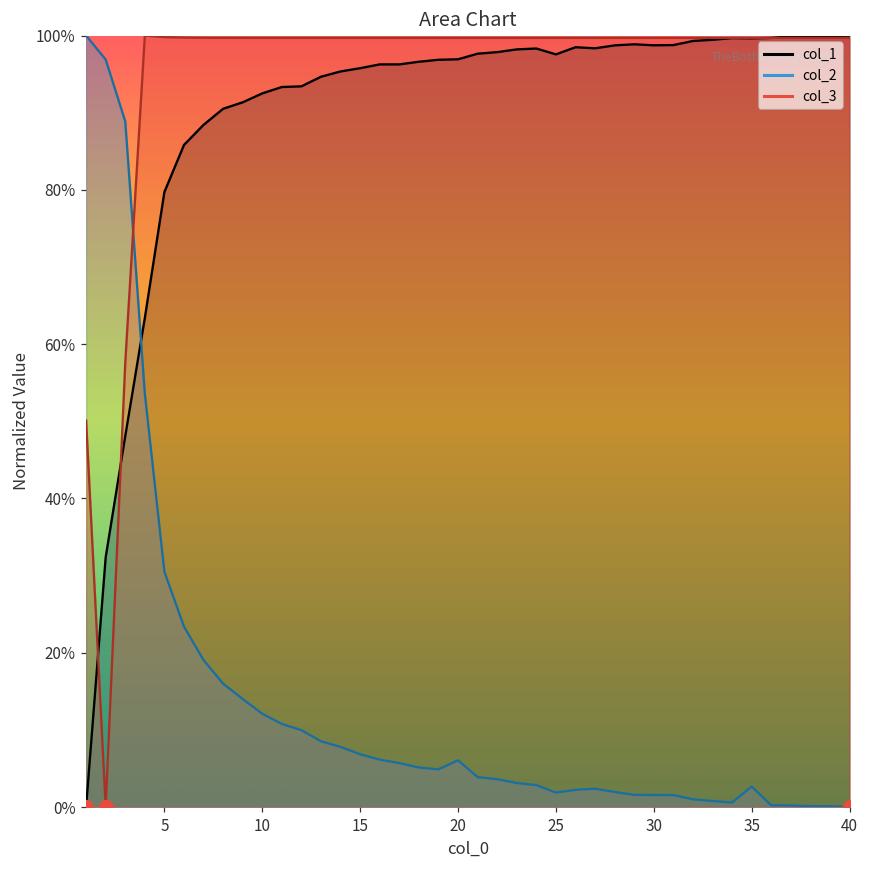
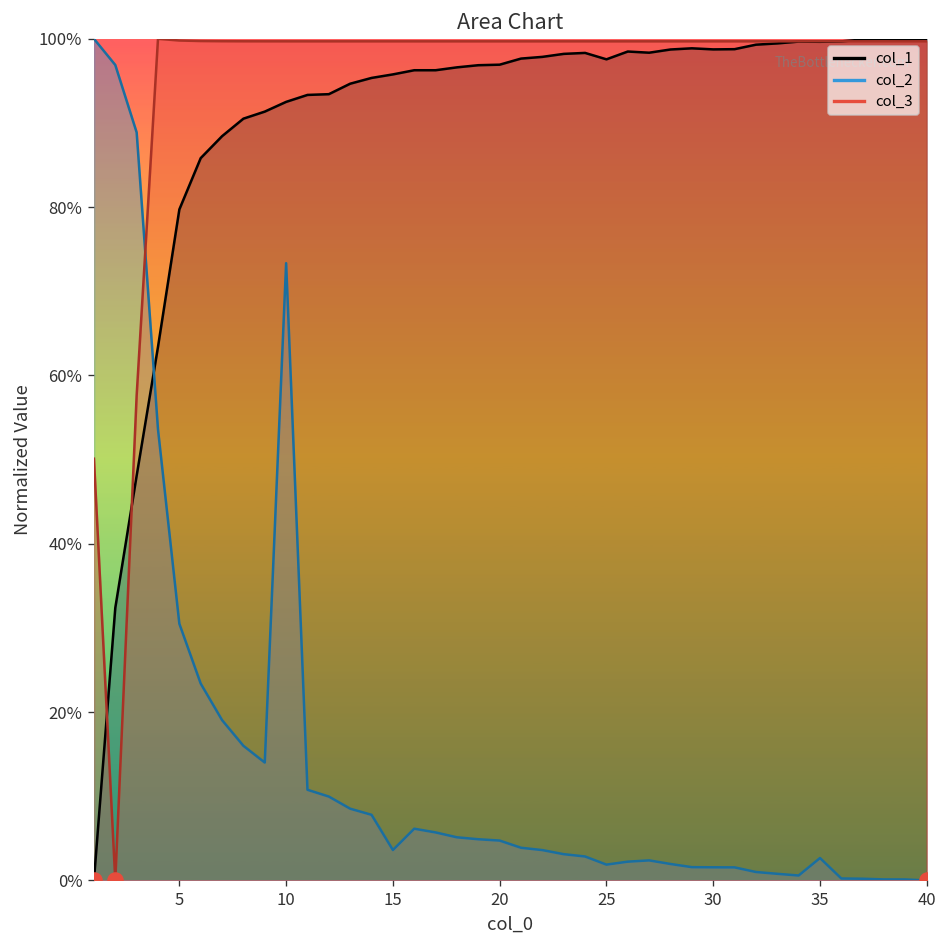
  {
    "col_2": {
      "5": "31%",
-     "10": "12%",
-     "15": "7%",
-     "20": "6%",
+     "10": "73%",
+     "15": "4%",
+     "20": "5%",
      "25": "2%",
      "30": "2%",
      "35": "3%"
    }
  }
